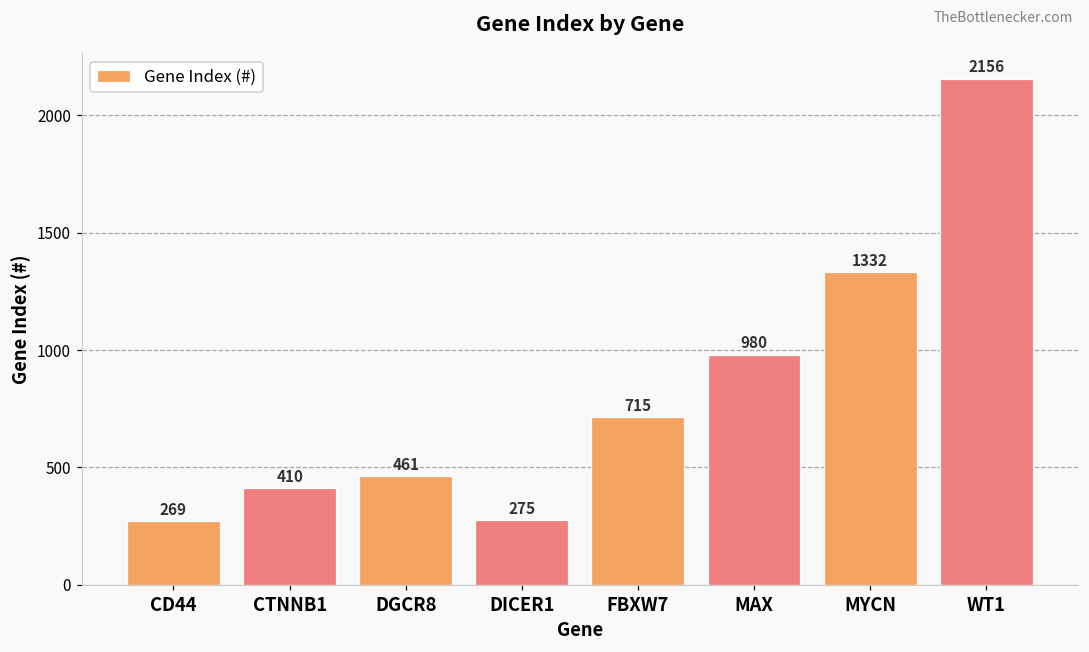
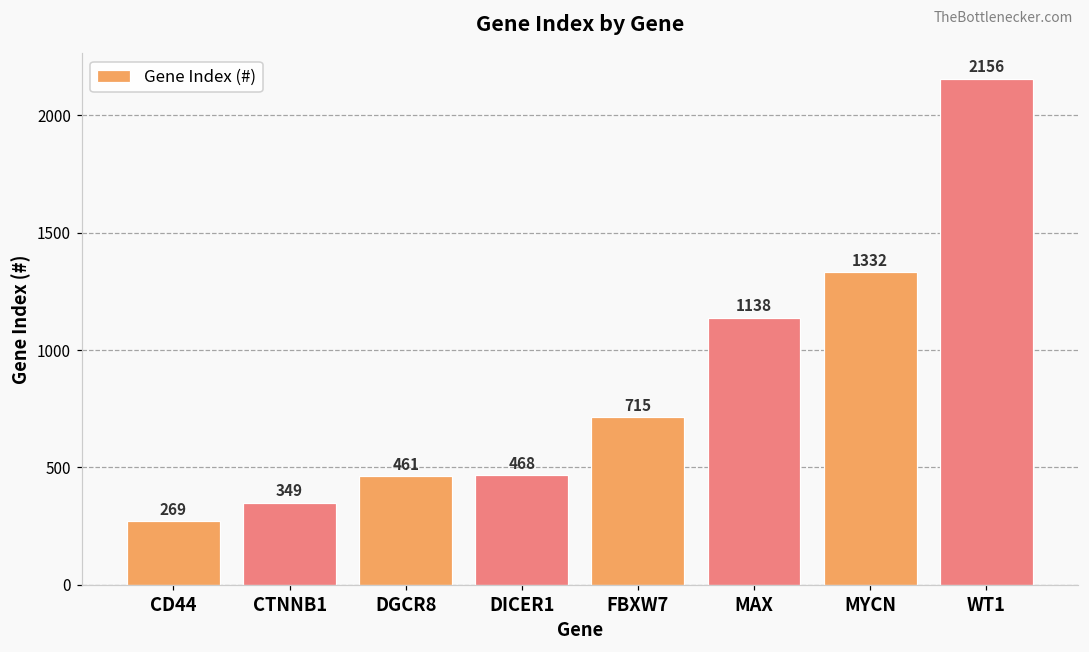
  {
    "CD44": 269,
-   "CTNNB1": 410,
+   "CTNNB1": 349,
    "DGCR8": 461,
-   "DICER1": 275,
+   "DICER1": 468,
    "FBXW7": 715,
-   "MAX": 980,
+   "MAX": 1138,
    "MYCN": 1332,
    "WT1": 2156
  }
